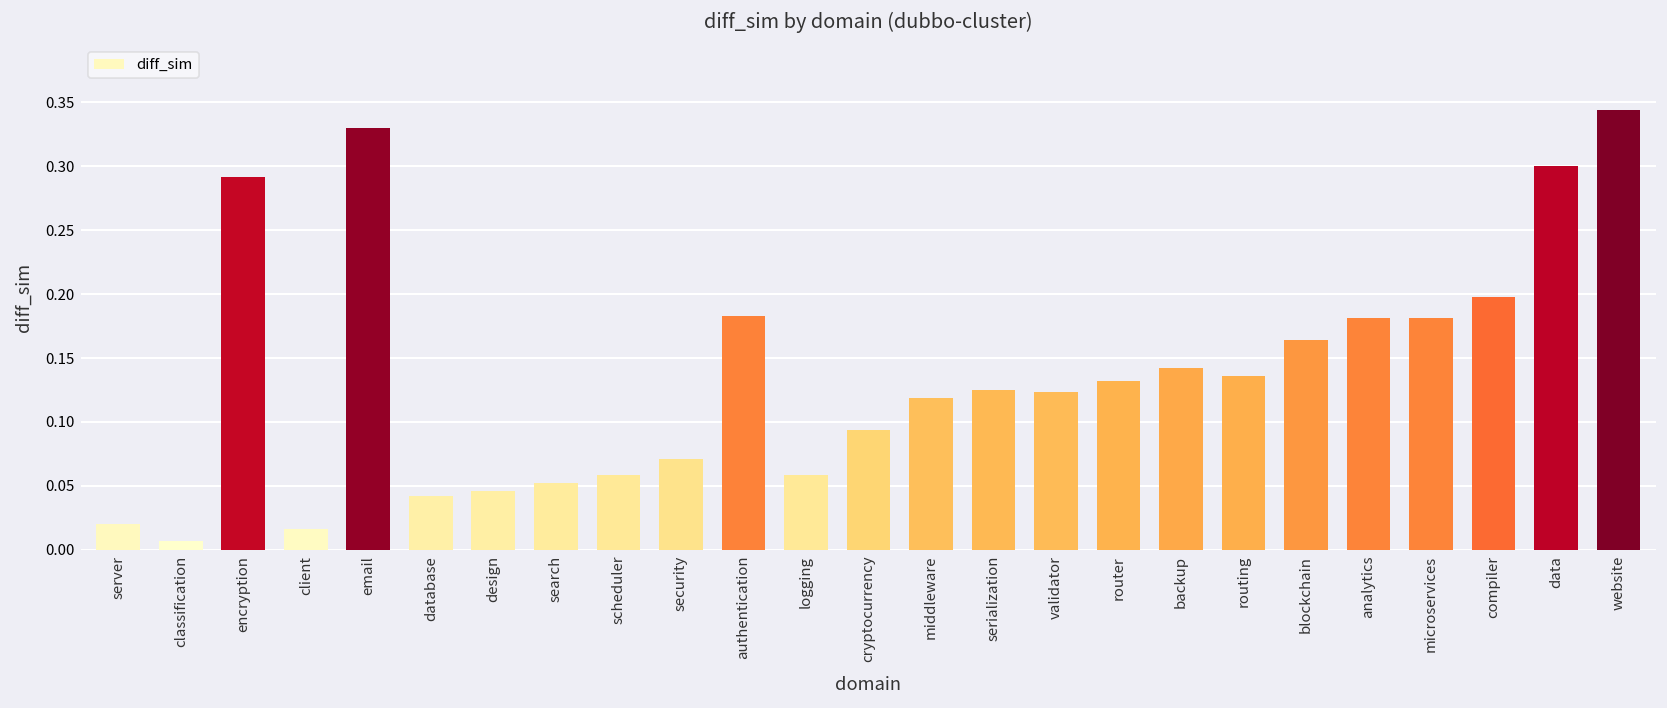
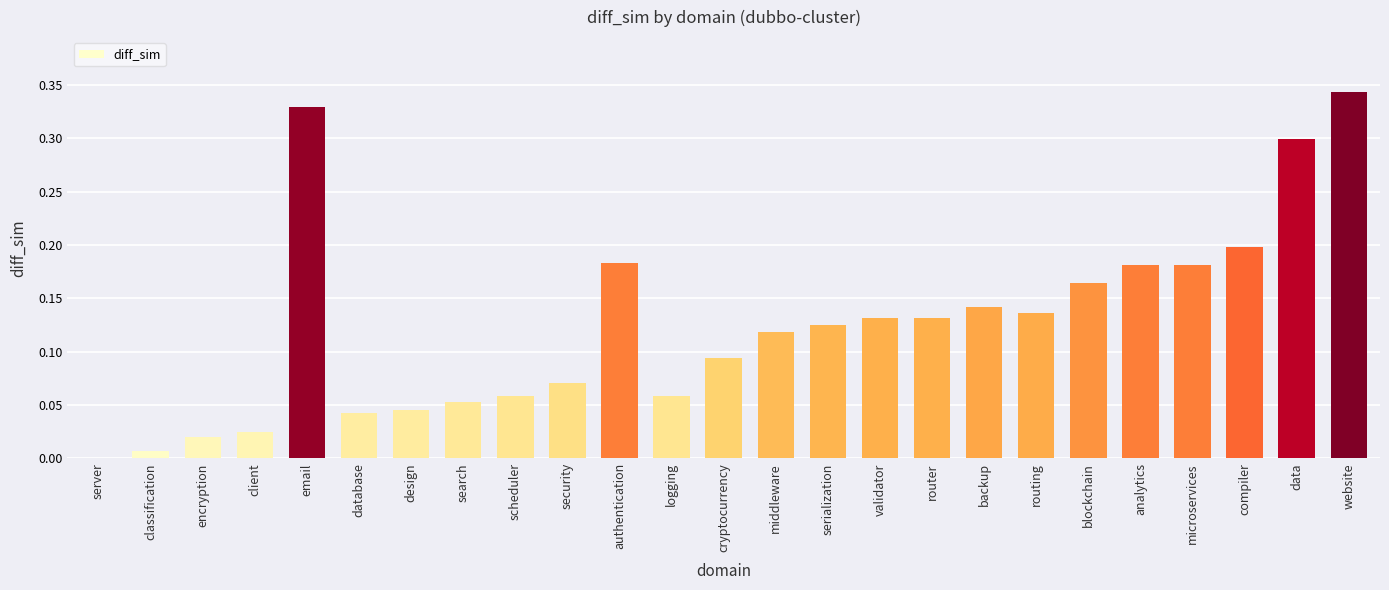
  {
-   "server": 0.020,
+   "server": 0.001,
    "classification": 0.007,
-   "encryption": 0.292,
-   "client": 0.016,
+   "encryption": 0.020,
+   "client": 0.025,
    "email": 0.329,
    "database": 0.042,
    "design": 0.046,
    "search": 0.052,
    "scheduler": 0.059,
    "security": 0.071,
    "authentication": 0.183,
    "logging": 0.058,
    "cryptocurrency": 0.094,
    "middleware": 0.119,
    "serialization": 0.125,
-   "validator": 0.124,
+   "validator": 0.131,
    "router": 0.132,
    "backup": 0.142,
    "routing": 0.136,
    "blockchain": 0.164,
    "analytics": 0.182,
    "microservices": 0.182,
    "compiler": 0.198,
    "data": 0.300,
    "website": 0.343
  }
